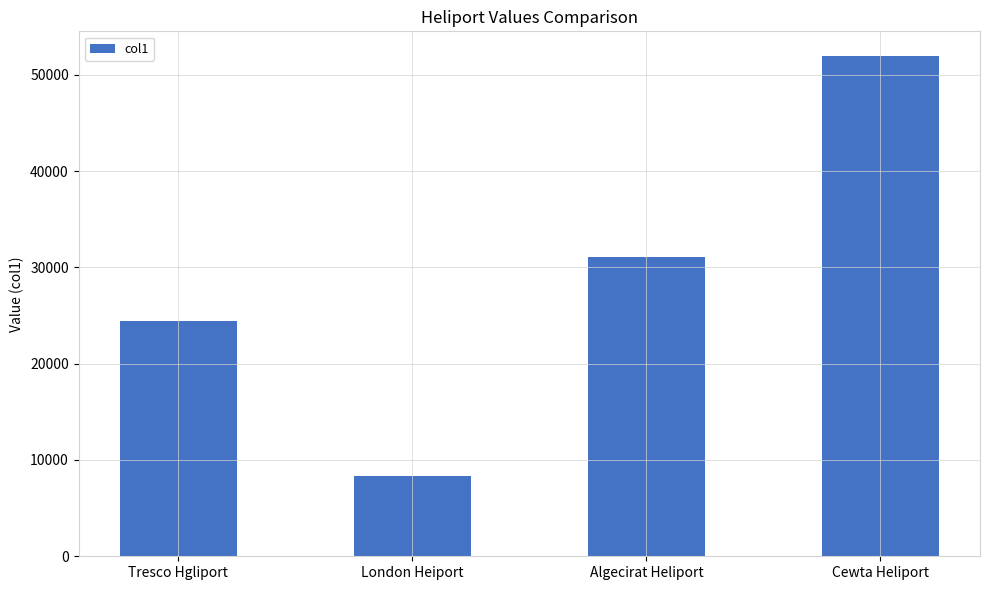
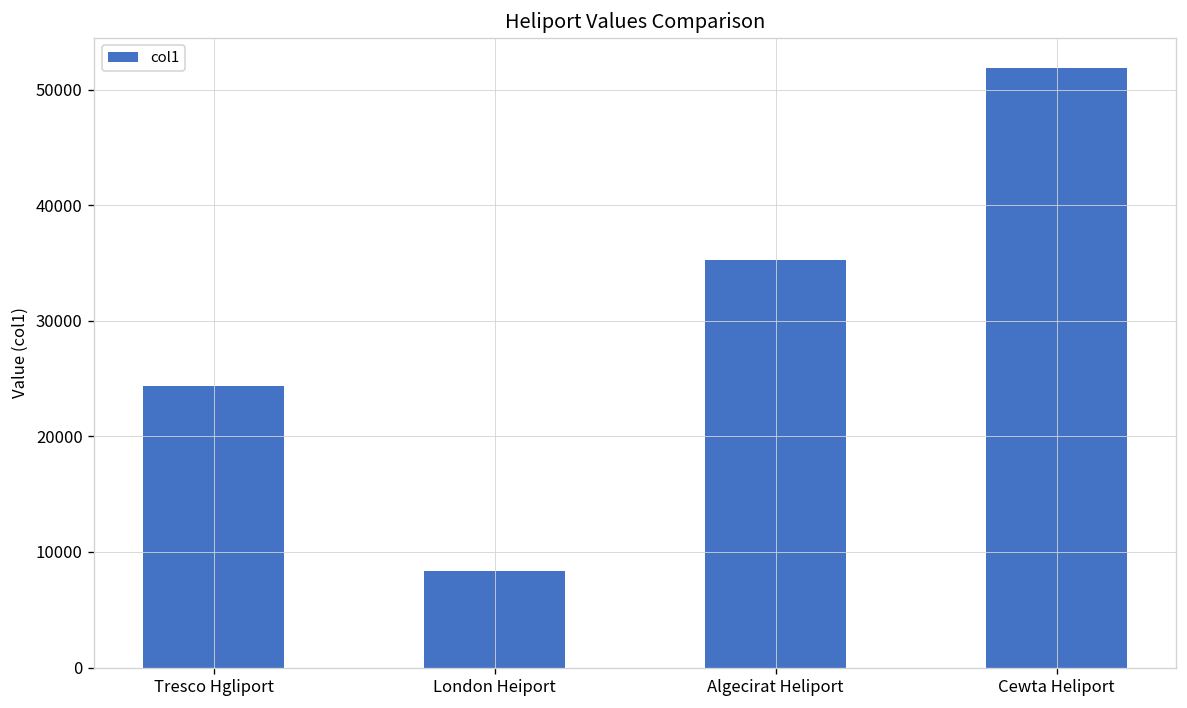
  {
    "Tresco Hgliport": 24000,
    "London Heiport": 8000,
-   "Algecirat Heliport": 31000,
+   "Algecirat Heliport": 35000,
    "Cewta Heliport": 52000
  }
